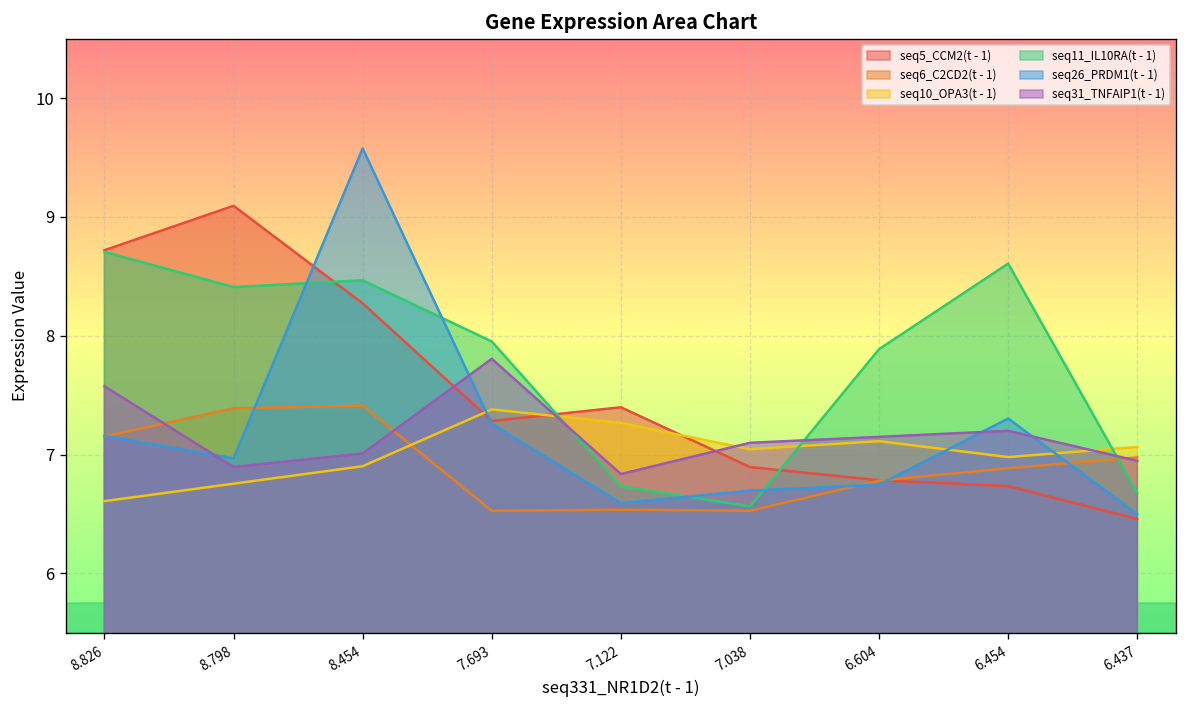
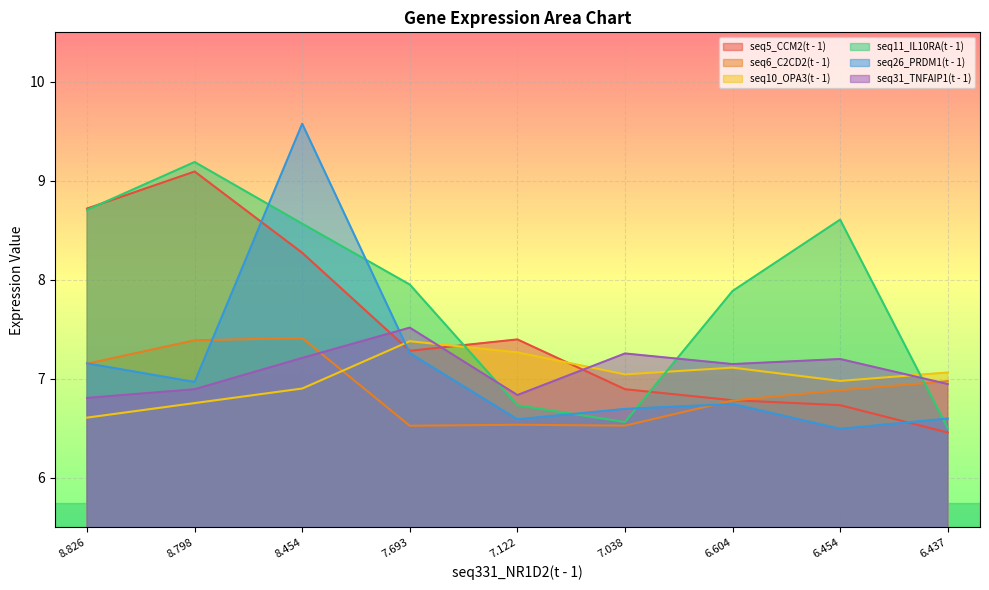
  {
    "seq11_IL10RA(t - 1)": {
-     "8.798": 8.4,
-     "8.454": 8.5,
+     "8.798": 9.2,
+     "8.454": 8.6,
      "7.693": 8.0,
      "7.122": 6.7,
      "7.038": 6.6,
      "6.604": 7.9,
      "6.454": 8.6,
-     "6.437": 6.7
+     "6.437": 6.5
    },
    "seq26_PRDM1(t - 1)": {
      "8.798": 7.0,
      "8.454": 9.6,
      "7.122": 6.6,
      "7.038": 6.7,
      "6.604": 6.7,
-     "6.454": 7.3,
-     "6.437": 6.5
+     "6.454": 6.5,
+     "6.437": 6.6
    },
    "seq31_TNFAIP1(t - 1)": {
-     "8.826": 7.6,
+     "8.826": 6.8,
      "8.798": 6.9,
-     "8.454": 7.0,
-     "7.693": 7.8,
+     "8.454": 7.2,
+     "7.693": 7.5,
      "7.122": 6.8,
-     "7.038": 7.1,
+     "7.038": 7.3,
      "6.604": 7.1,
      "6.454": 7.2,
      "6.437": 6.9
    }
  }
